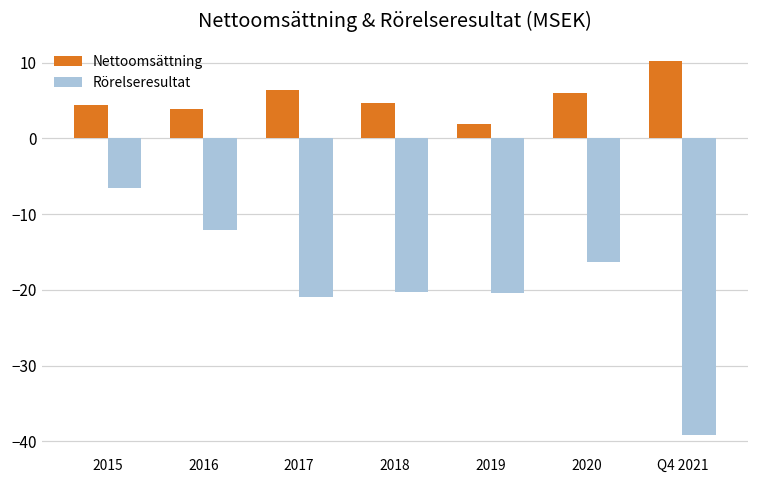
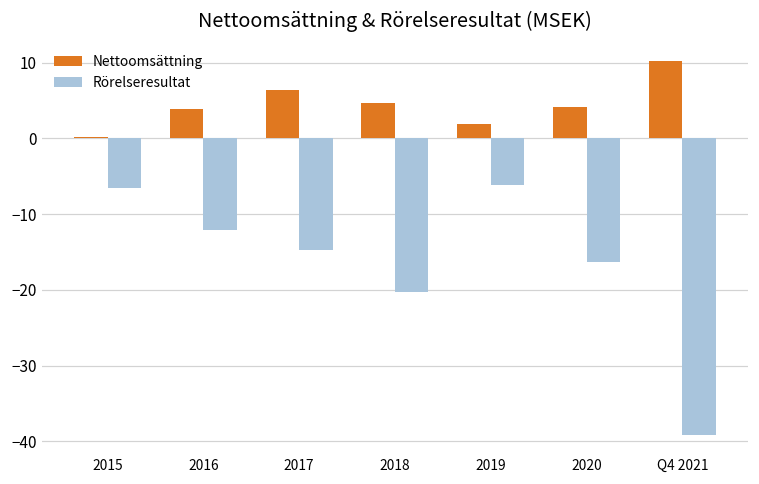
  {
    "Nettoomsättning": {
-     "2015": 4,
+     "2015": 0,
      "2016": 4,
      "2017": 6,
      "2018": 5,
      "2019": 2,
-     "2020": 6,
+     "2020": 4,
      "Q4 2021": 10
    },
    "Rörelseresultat": {
      "2015": -7,
      "2016": -12,
-     "2017": -21,
+     "2017": -15,
      "2018": -20,
-     "2019": -20,
+     "2019": -6,
      "2020": -16,
      "Q4 2021": -39
    }
  }
